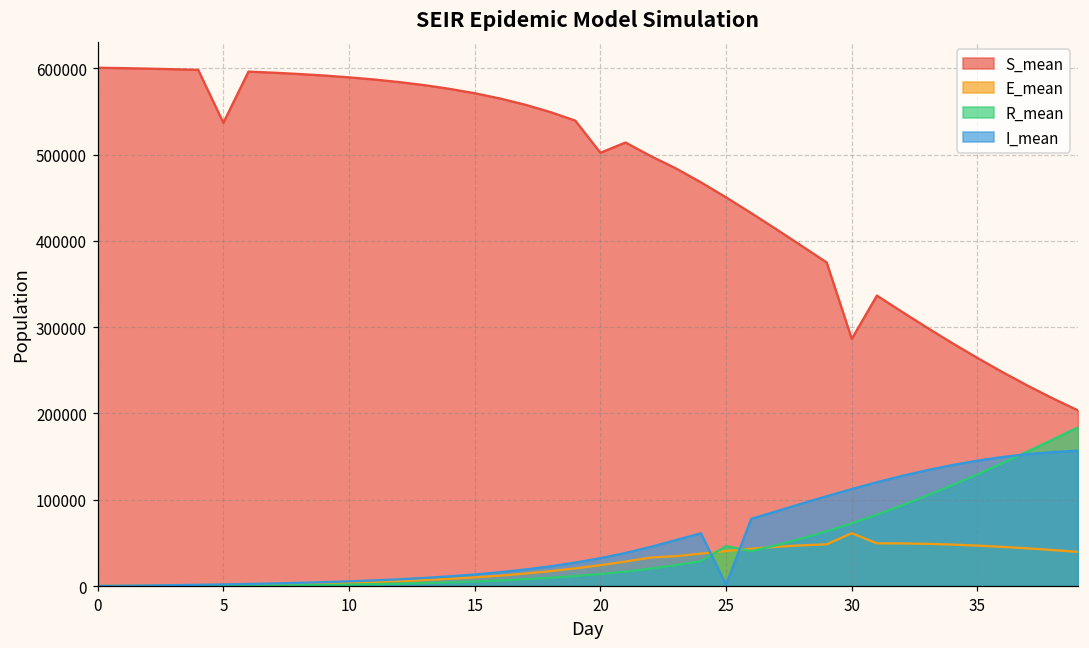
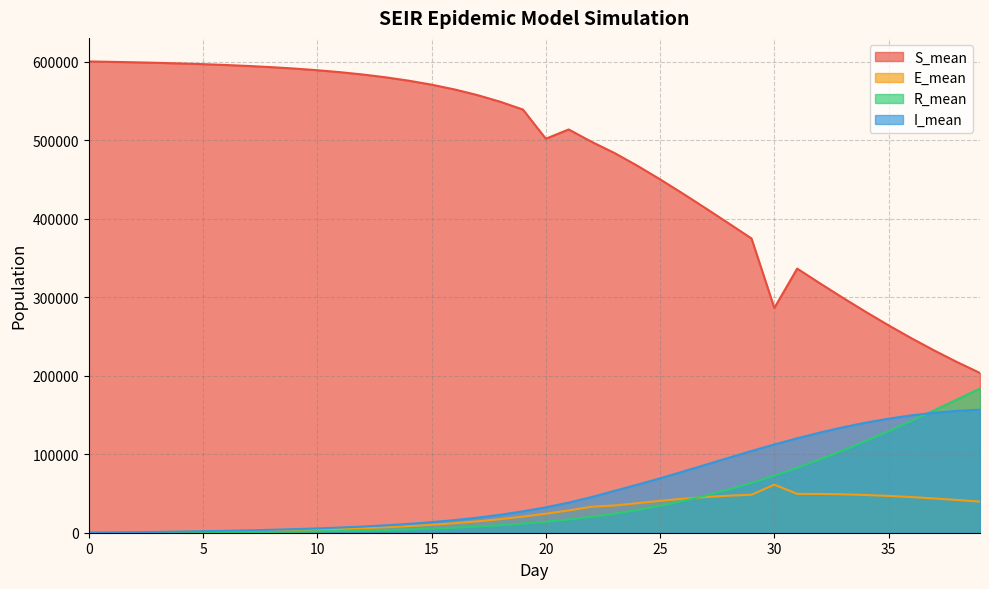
  {
    "S_mean": {
      "0": 600000,
-     "5": 540000,
+     "5": 600000,
      "10": 590000,
      "15": 570000,
      "20": 500000,
      "25": 450000,
      "30": 290000,
      "35": 260000
    },
    "E_mean": {
      "15": 10000,
      "20": 20000,
      "25": 40000,
      "30": 60000,
      "35": 50000
    },
    "R_mean": {
      "15": 10000,
      "20": 10000,
-     "25": 50000,
+     "25": 30000,
      "30": 70000,
      "35": 130000
    },
    "I_mean": {
      "15": 10000,
      "20": 30000,
-     "25": 0,
+     "25": 70000,
      "30": 110000,
      "35": 150000
    }
  }
